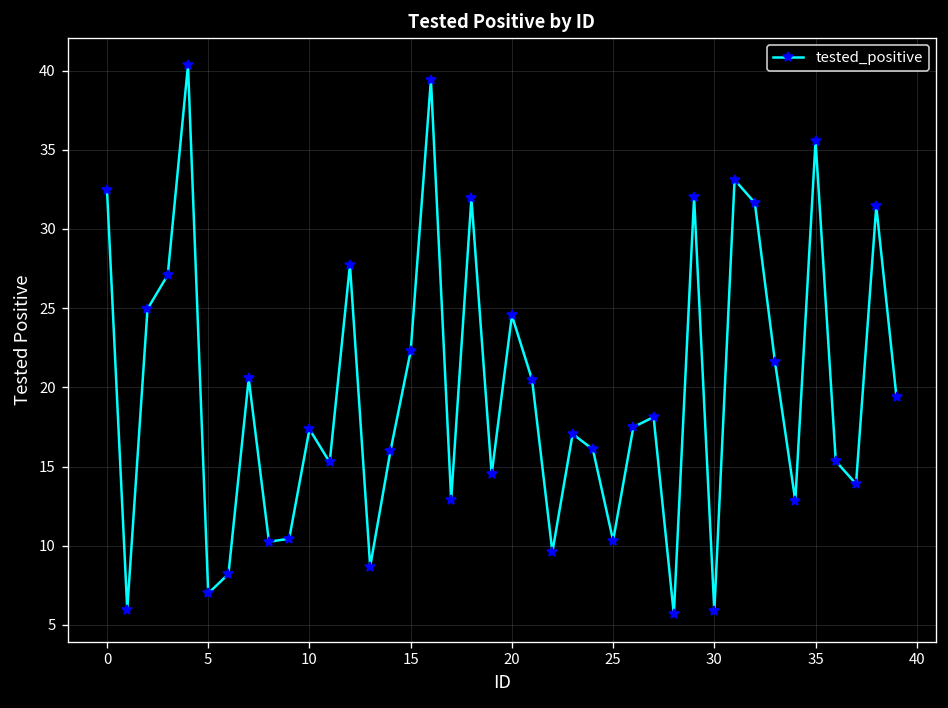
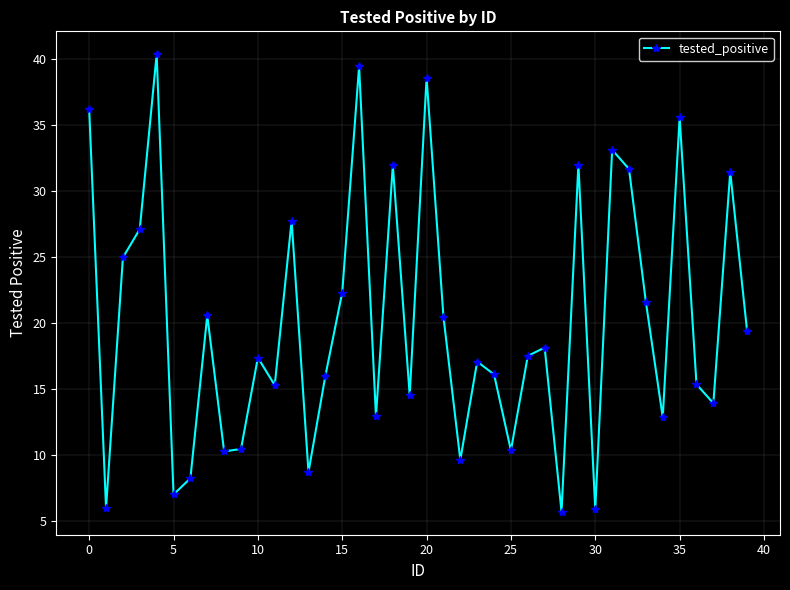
  {
-   "0": 32.5,
+   "0": 36.2,
    "5": 7.0,
    "10": 17.4,
    "15": 22.3,
-   "20": 24.5,
+   "20": 38.6,
    "25": 10.3,
    "30": 5.9,
    "35": 35.6
  }
